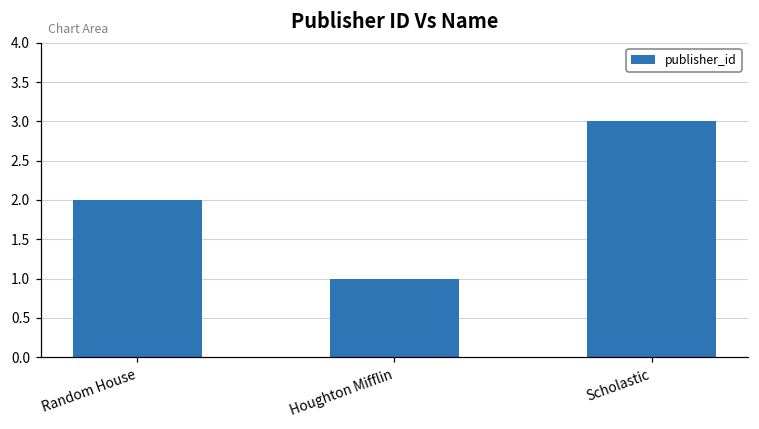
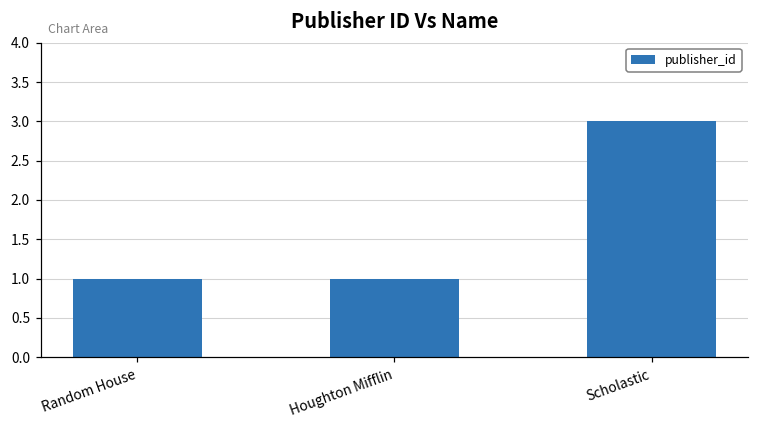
  {
-   "Random House": 2,
+   "Random House": 1,
    "Houghton Mifflin": 1,
    "Scholastic": 3
  }
